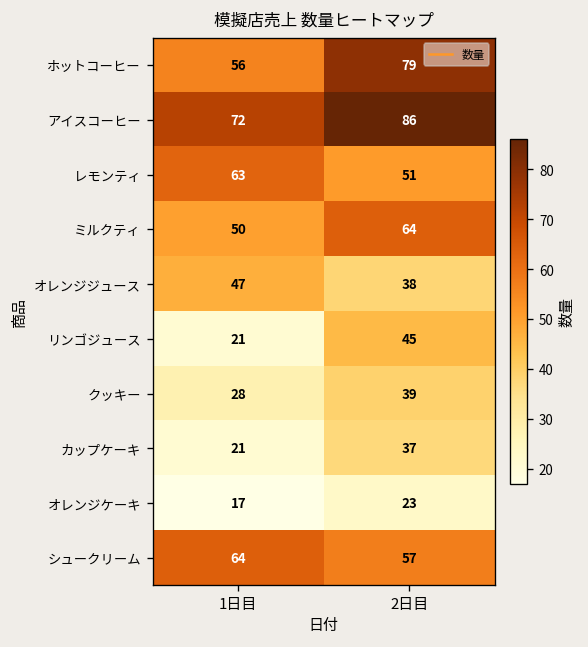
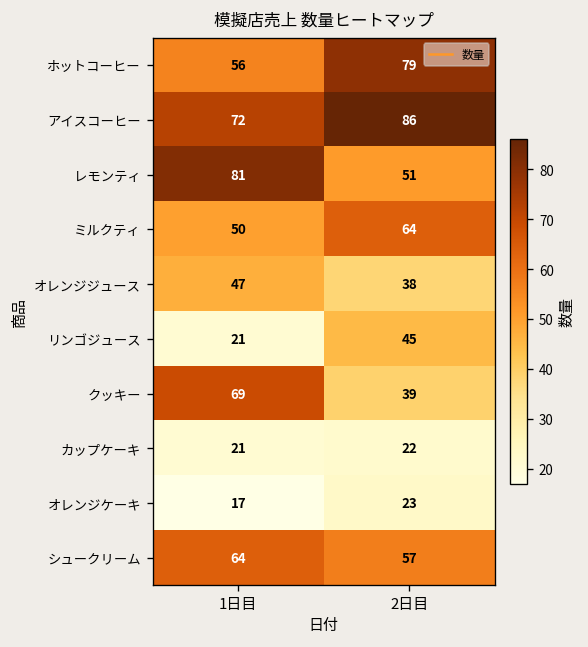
  {
    "ホットコーヒー": {
      "1日目": 56,
      "2日目": 79
    },
    "アイスコーヒー": {
      "1日目": 72,
      "2日目": 86
    },
    "レモンティ": {
-     "1日目": 63,
+     "1日目": 81,
      "2日目": 51
    },
    "ミルクティ": {
      "1日目": 50,
      "2日目": 64
    },
    "オレンジジュース": {
      "1日目": 47,
      "2日目": 38
    },
    "リンゴジュース": {
      "1日目": 21,
      "2日目": 45
    },
    "クッキー": {
-     "1日目": 28,
+     "1日目": 69,
      "2日目": 39
    },
    "カップケーキ": {
      "1日目": 21,
-     "2日目": 37
+     "2日目": 22
    },
    "オレンジケーキ": {
      "1日目": 17,
      "2日目": 23
    },
    "シュークリーム": {
      "1日目": 64,
      "2日目": 57
    }
  }
